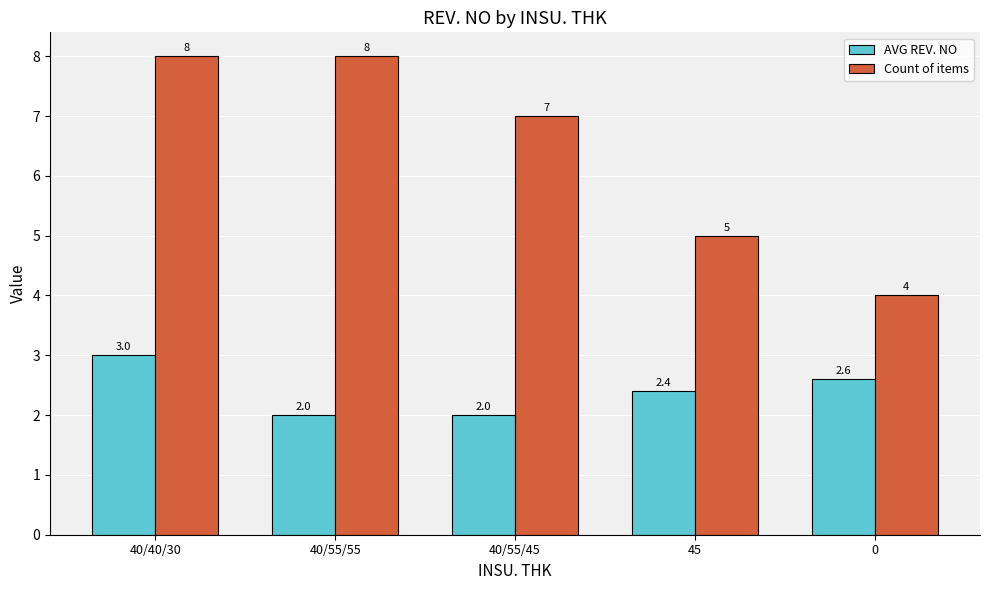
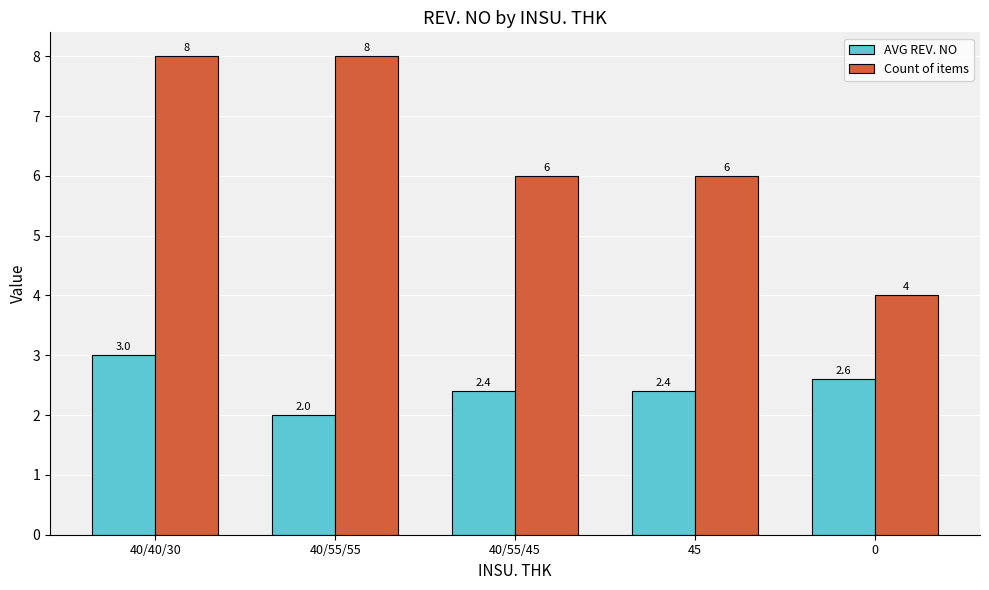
  {
    "AVG REV. NO": {
      "40/40/30": 3.0,
      "40/55/55": 2.0,
-     "40/55/45": 2.0,
+     "40/55/45": 2.4,
      "45": 2.4,
      "0": 2.6
    },
    "Count of items": {
      "40/40/30": 8,
      "40/55/55": 8,
-     "40/55/45": 7,
-     "45": 5,
+     "40/55/45": 6,
+     "45": 6,
      "0": 4
    }
  }
